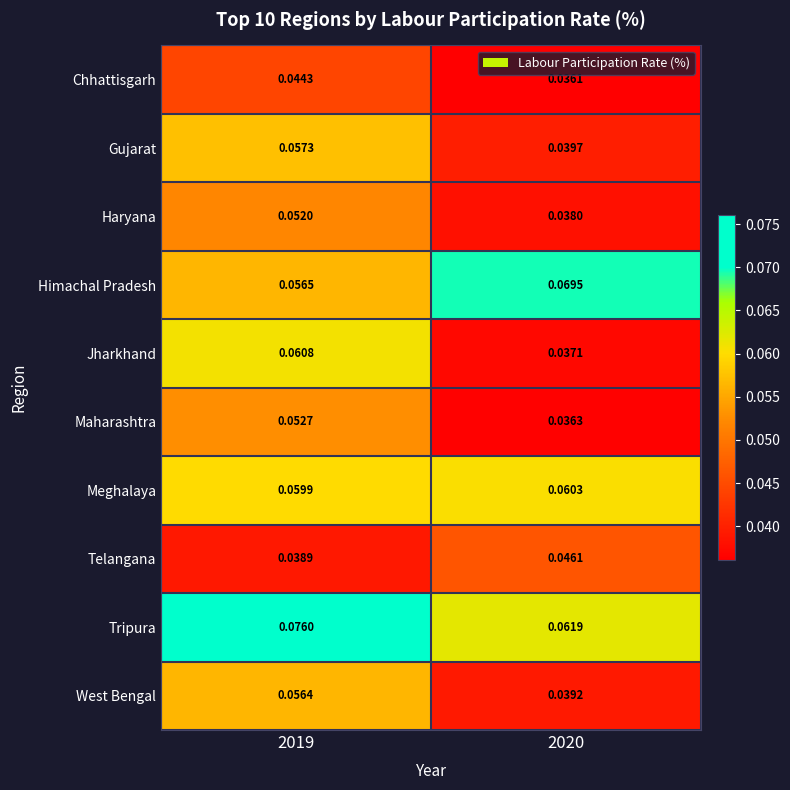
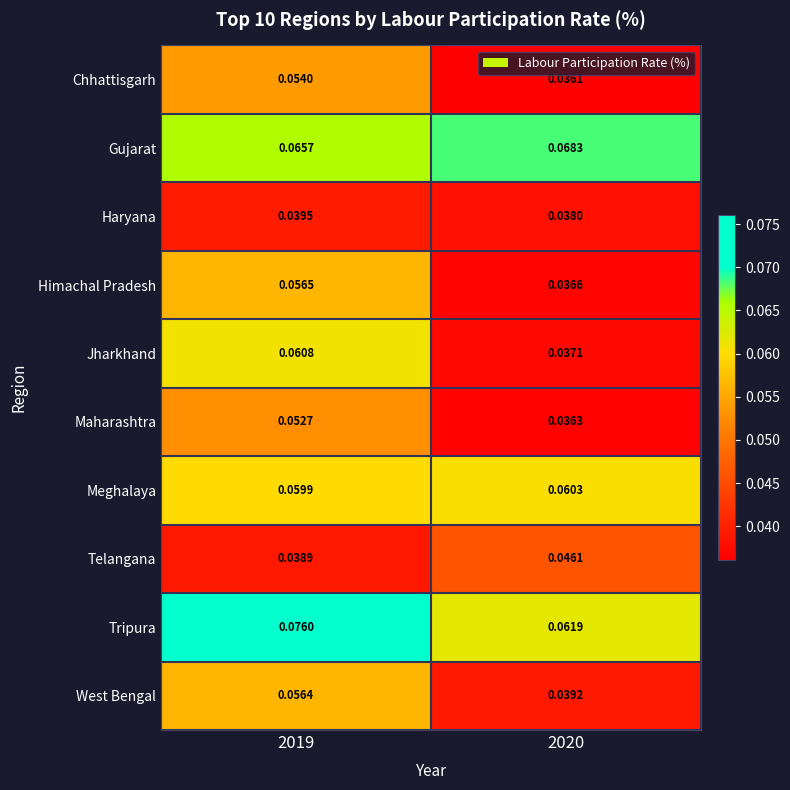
  {
    "Chhattisgarh": {
-     "2019": 0.0443
+     "2019": 0.0540
    },
    "Gujarat": {
-     "2019": 0.0573,
-     "2020": 0.0397
+     "2019": 0.0657,
+     "2020": 0.0683
    },
    "Haryana": {
-     "2019": 0.0520,
+     "2019": 0.0395,
      "2020": 0.0380
    },
    "Himachal Pradesh": {
      "2019": 0.0565,
-     "2020": 0.0695
+     "2020": 0.0366
    },
    "Jharkhand": {
      "2019": 0.0608,
      "2020": 0.0371
    },
    "Maharashtra": {
      "2019": 0.0527,
      "2020": 0.0363
    },
    "Meghalaya": {
      "2019": 0.0599,
      "2020": 0.0603
    },
    "Telangana": {
      "2019": 0.0389,
      "2020": 0.0461
    },
    "Tripura": {
      "2019": 0.0760,
      "2020": 0.0619
    },
    "West Bengal": {
      "2019": 0.0564,
      "2020": 0.0392
    }
  }
